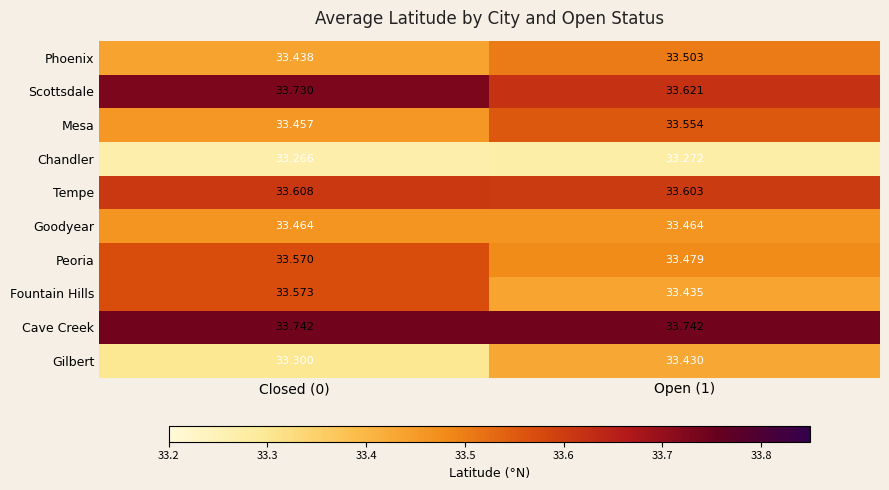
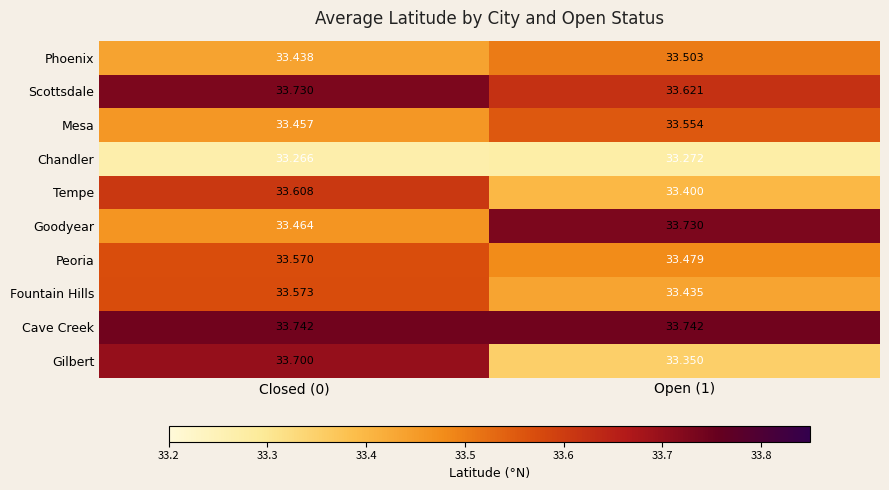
  {
    "Phoenix": {
      "Closed (0)": 33.438,
      "Open (1)": 33.503
    },
    "Scottsdale": {
      "Closed (0)": 33.730,
      "Open (1)": 33.621
    },
    "Mesa": {
      "Closed (0)": 33.457,
      "Open (1)": 33.554
    },
    "Chandler": {
      "Closed (0)": 33.266,
      "Open (1)": 33.272
    },
    "Tempe": {
      "Closed (0)": 33.608,
-     "Open (1)": 33.603
+     "Open (1)": 33.400
    },
    "Goodyear": {
      "Closed (0)": 33.464,
-     "Open (1)": 33.464
+     "Open (1)": 33.730
    },
    "Peoria": {
      "Closed (0)": 33.570,
      "Open (1)": 33.479
    },
    "Fountain Hills": {
      "Closed (0)": 33.573,
      "Open (1)": 33.435
    },
    "Cave Creek": {
      "Closed (0)": 33.742,
      "Open (1)": 33.742
    },
    "Gilbert": {
-     "Closed (0)": 33.300,
-     "Open (1)": 33.430
+     "Closed (0)": 33.700,
+     "Open (1)": 33.350
    }
  }
